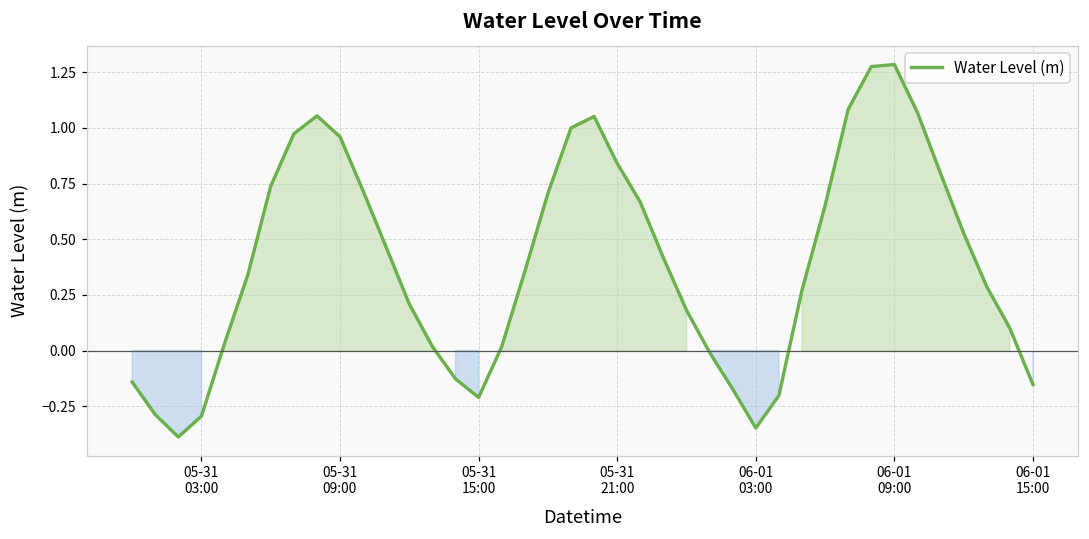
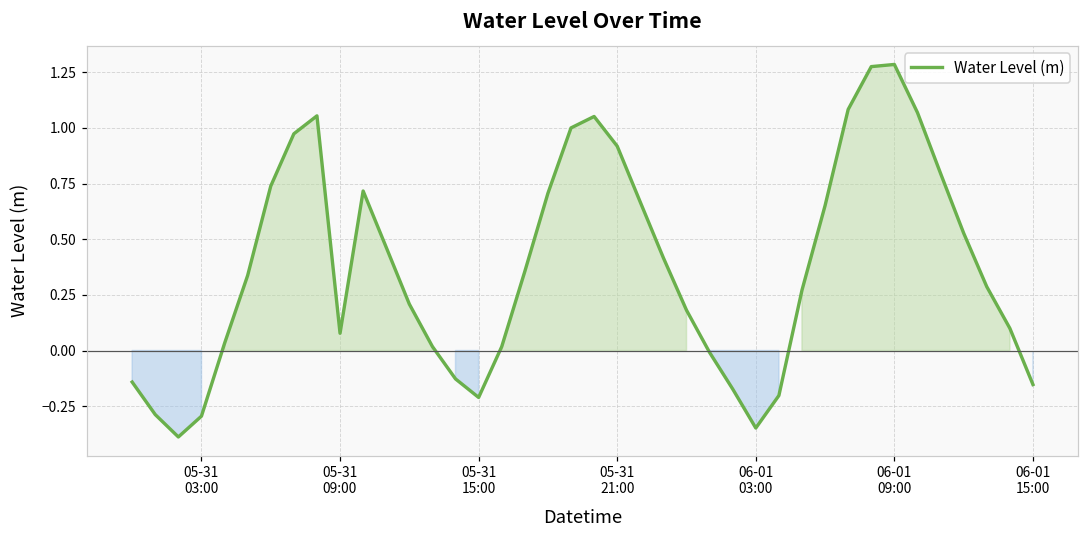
  {
    "05-31 03:00": -0.29,
-   "05-31 09:00": 0.96,
+   "05-31 09:00": 0.08,
    "05-31 15:00": -0.21,
-   "05-31 21:00": 0.84,
+   "05-31 21:00": 0.92,
    "06-01 03:00": -0.35,
    "06-01 09:00": 1.29,
    "06-01 15:00": -0.15
  }
